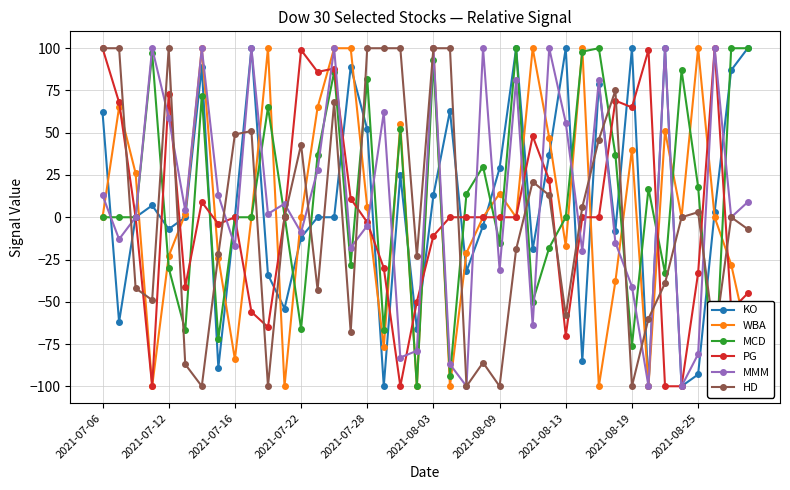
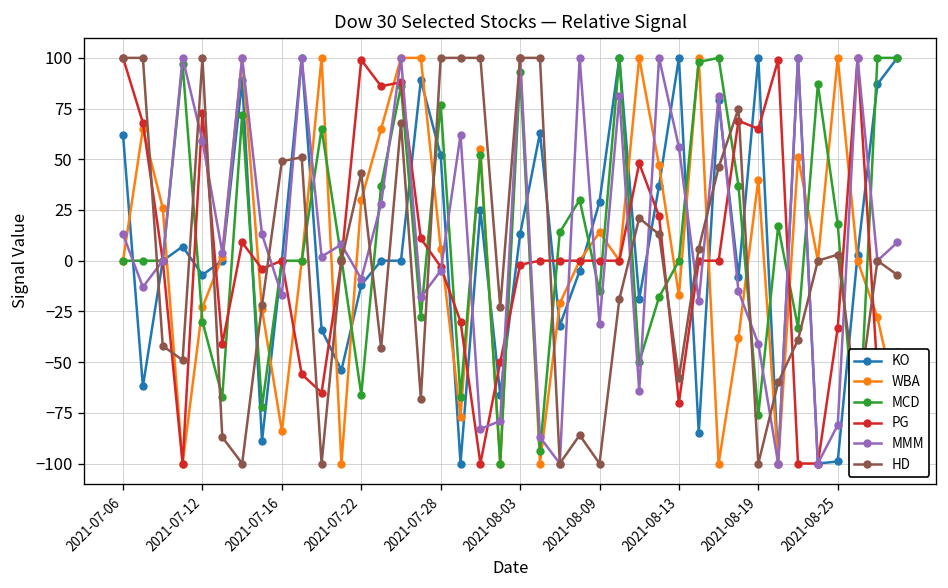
  {
    "KO": {
      "2021-07-06": 62,
      "2021-07-12": -7,
      "2021-07-22": -12,
      "2021-07-28": 52,
      "2021-08-03": 13,
      "2021-08-09": 29,
      "2021-08-13": 100,
      "2021-08-19": 100,
-     "2021-08-25": -93
+     "2021-08-25": -99
    },
    "WBA": {
      "2021-07-12": -23,
      "2021-07-16": -84,
-     "2021-07-22": 0,
+     "2021-07-22": 30,
      "2021-07-28": 6,
      "2021-08-09": 14,
      "2021-08-13": -17,
      "2021-08-19": 40,
      "2021-08-25": 100
    },
    "MCD": {
      "2021-07-12": -30,
      "2021-07-22": -66,
-     "2021-07-28": 82,
+     "2021-07-28": 77,
      "2021-08-03": 93,
      "2021-08-09": -15,
      "2021-08-13": 0,
      "2021-08-19": -76,
      "2021-08-25": 18
    },
    "PG": {
      "2021-07-12": 73,
      "2021-07-22": 99,
      "2021-07-28": -3,
-     "2021-08-03": -11,
+     "2021-08-03": -2,
      "2021-08-09": 0,
      "2021-08-13": -70,
      "2021-08-19": 65,
      "2021-08-25": -33
    },
    "MMM": {
      "2021-07-06": 13,
      "2021-07-12": 59,
      "2021-07-16": -17,
      "2021-07-22": -9,
      "2021-07-28": -5,
      "2021-08-09": -31,
      "2021-08-13": 56,
      "2021-08-19": -41,
      "2021-08-25": -81
    },
    "HD": {
      "2021-07-12": 100,
      "2021-07-16": 49,
      "2021-07-22": 43,
      "2021-07-28": 100,
      "2021-08-09": -100,
      "2021-08-13": -58,
      "2021-08-19": -100,
      "2021-08-25": 3
    }
  }
